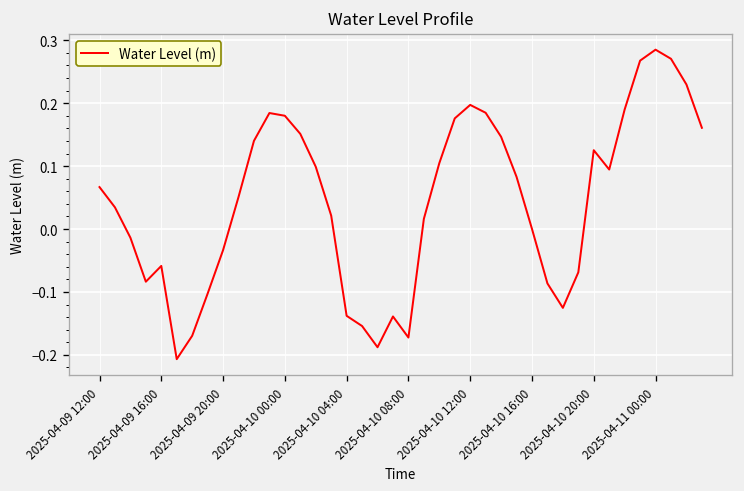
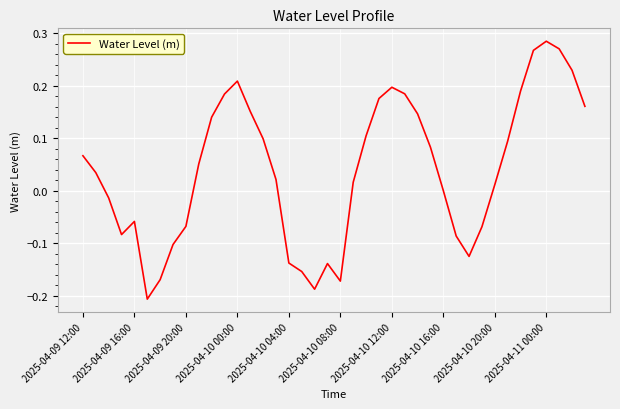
  {
    "2025-04-09 12:00": 0.07,
    "2025-04-09 16:00": -0.06,
-   "2025-04-09 20:00": -0.03,
-   "2025-04-10 00:00": 0.18,
+   "2025-04-09 20:00": -0.07,
+   "2025-04-10 00:00": 0.21,
    "2025-04-10 04:00": -0.14,
    "2025-04-10 08:00": -0.17,
    "2025-04-10 12:00": 0.20,
    "2025-04-10 16:00": 0.00,
-   "2025-04-10 20:00": 0.13,
+   "2025-04-10 20:00": 0.01,
    "2025-04-11 00:00": 0.29
  }
